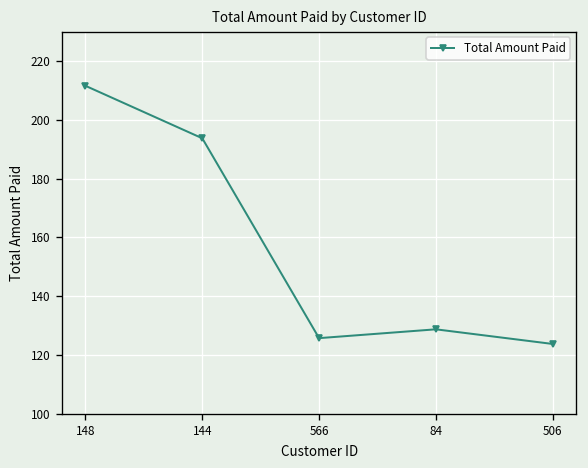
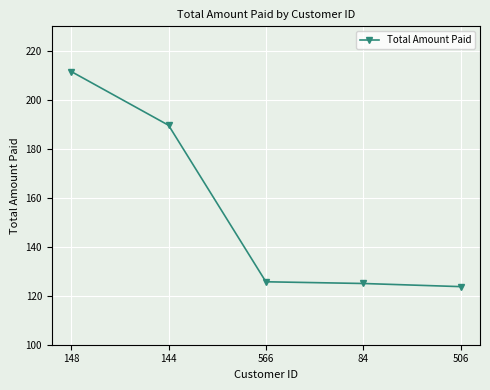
  {
    "148": 212,
-   "144": 194,
+   "144": 190,
    "566": 126,
-   "84": 129,
+   "84": 125,
    "506": 124
  }
